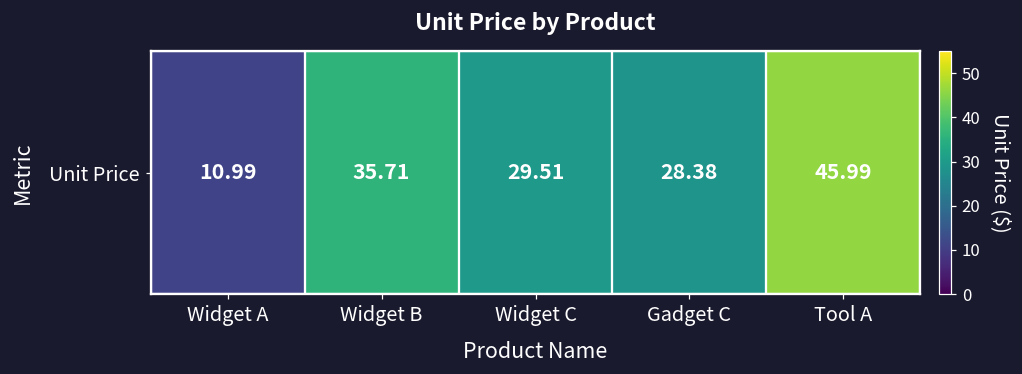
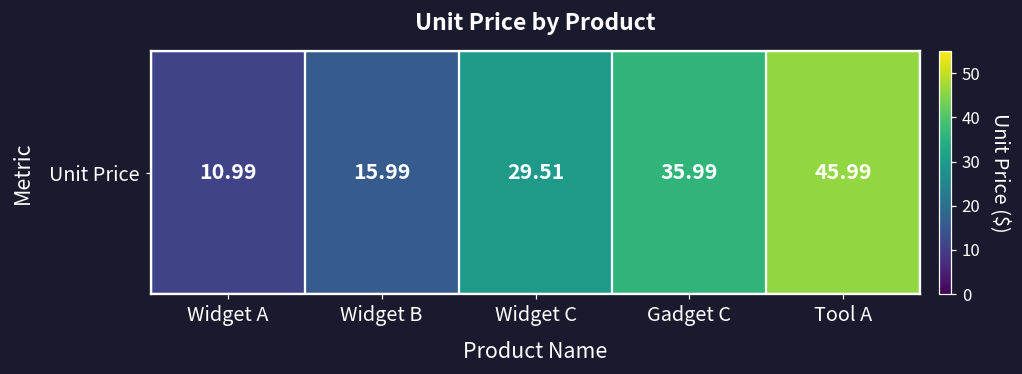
  {
    "Unit Price": {
      "Widget A": 10.99,
-     "Widget B": 35.71,
+     "Widget B": 15.99,
      "Widget C": 29.51,
-     "Gadget C": 28.38,
+     "Gadget C": 35.99,
      "Tool A": 45.99
    }
  }
